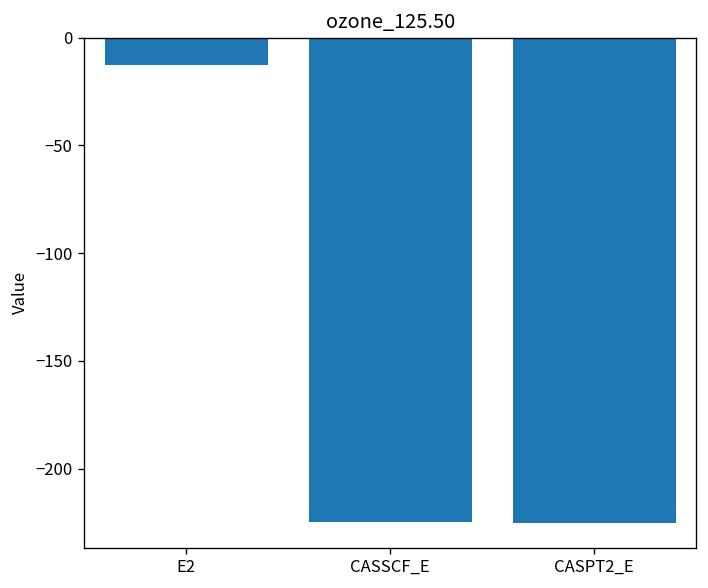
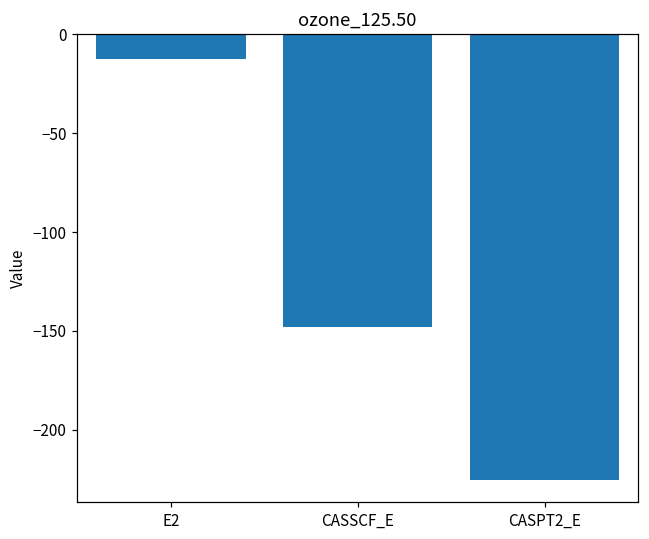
  {
    "E2": -13,
-   "CASSCF_E": -225,
+   "CASSCF_E": -148,
    "CASPT2_E": -225
  }
